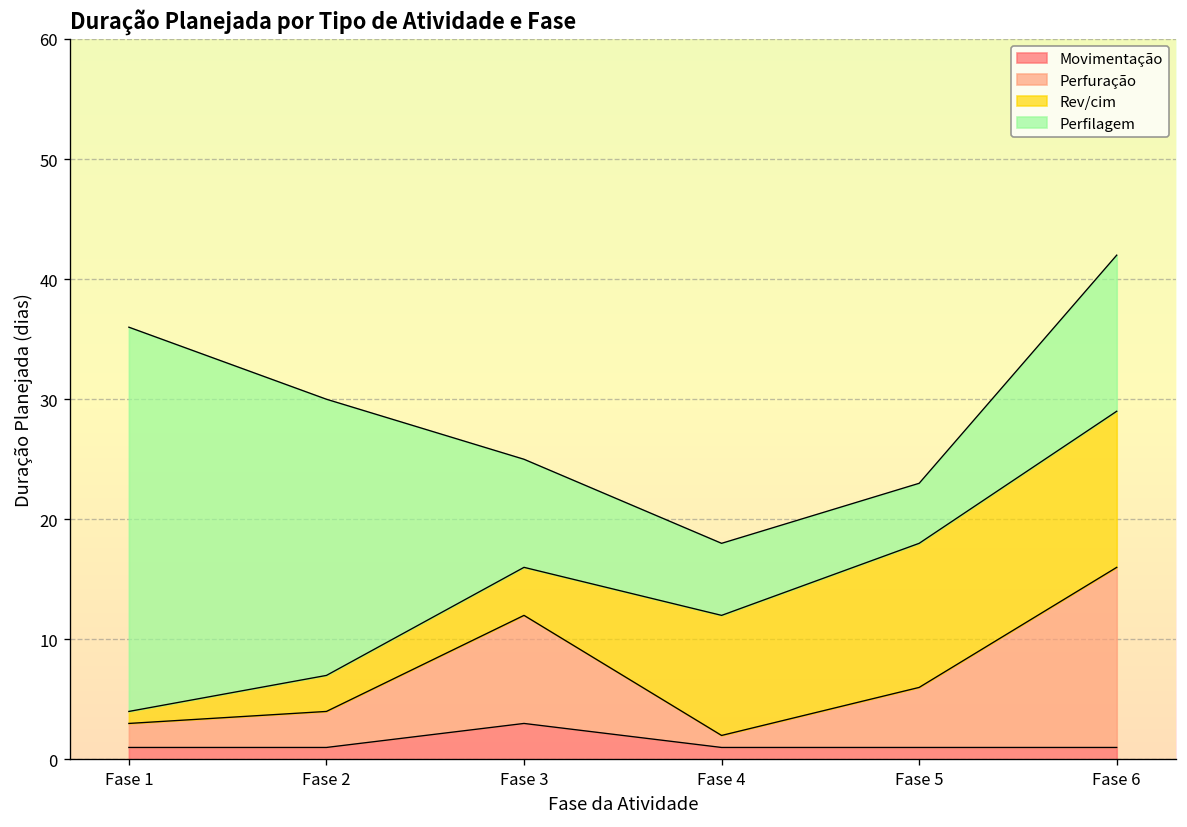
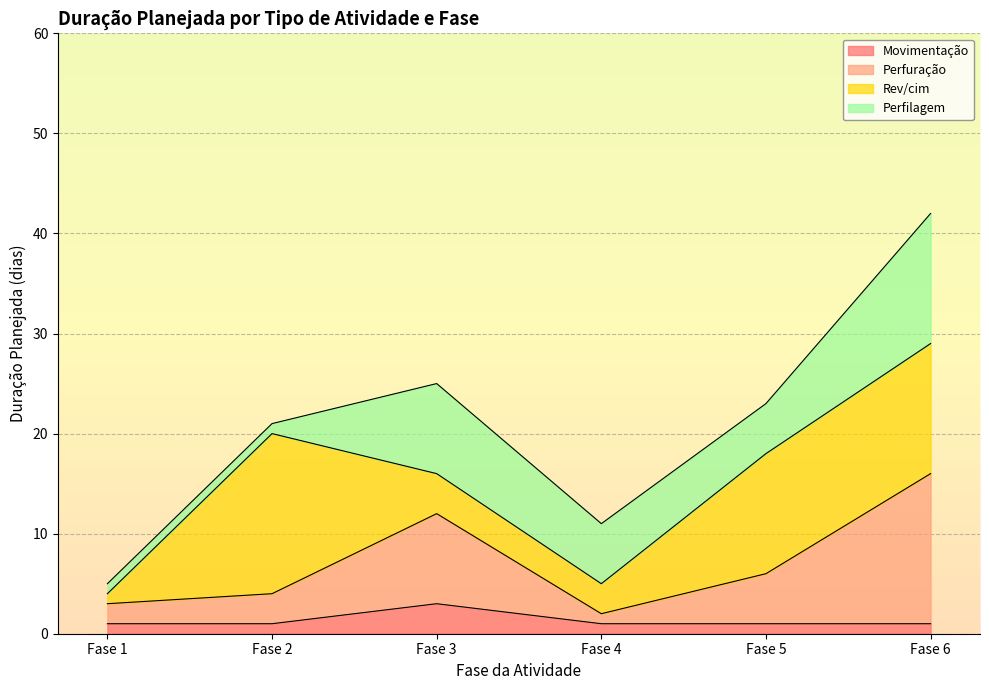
  {
    "Rev/cim": {
      "Fase 1": 1,
-     "Fase 2": 3,
+     "Fase 2": 16,
      "Fase 3": 4,
-     "Fase 4": 10,
+     "Fase 4": 3,
      "Fase 5": 12,
      "Fase 6": 13
    },
    "Perfilagem": {
-     "Fase 1": 32,
-     "Fase 2": 23,
+     "Fase 1": 1,
+     "Fase 2": 1,
      "Fase 3": 9,
      "Fase 4": 6,
      "Fase 5": 5,
      "Fase 6": 13
    }
  }
